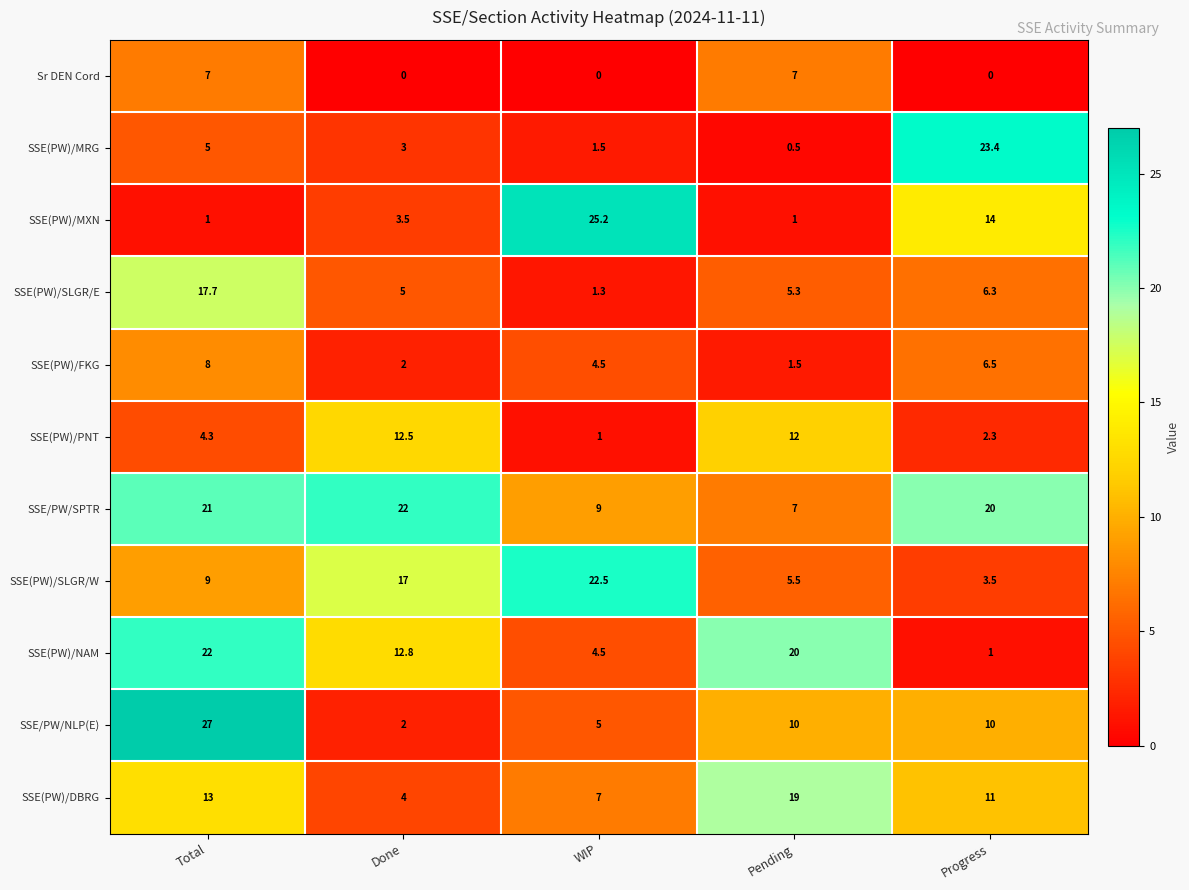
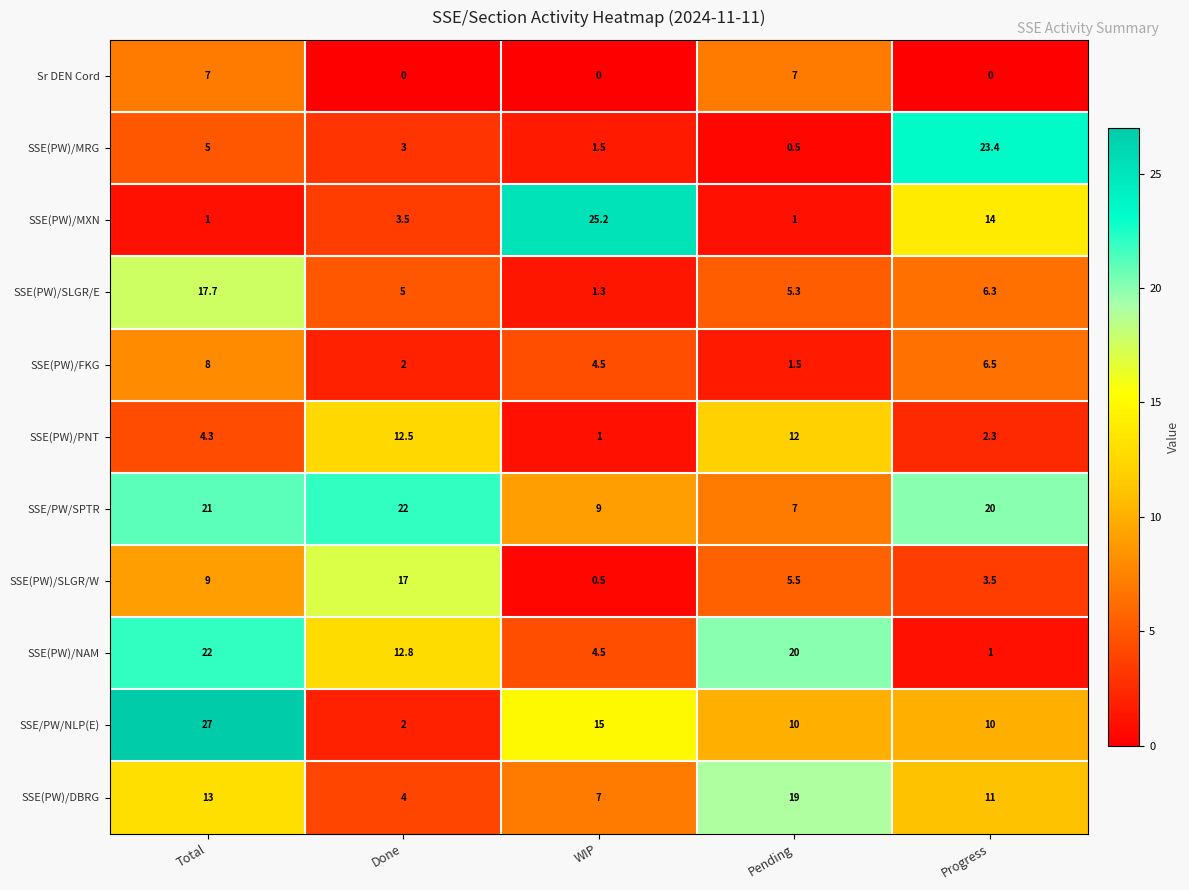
  {
    "Sr DEN Cord": {
      "Total": 7,
      "Done": 0,
      "WIP": 0,
      "Pending": 7,
      "Progress": 0
    },
    "SSE(PW)/MRG": {
      "Total": 5,
      "Done": 3,
      "WIP": 1.5,
      "Pending": 0.5,
      "Progress": 23.4
    },
    "SSE(PW)/MXN": {
      "Total": 1,
      "Done": 3.5,
      "WIP": 25.2,
      "Pending": 1,
      "Progress": 14
    },
    "SSE(PW)/SLGR/E": {
      "Total": 17.7,
      "Done": 5,
      "WIP": 1.3,
      "Pending": 5.3,
      "Progress": 6.3
    },
    "SSE(PW)/FKG": {
      "Total": 8,
      "Done": 2,
      "WIP": 4.5,
      "Pending": 1.5,
      "Progress": 6.5
    },
    "SSE(PW)/PNT": {
      "Total": 4.3,
      "Done": 12.5,
      "WIP": 1,
      "Pending": 12,
      "Progress": 2.3
    },
    "SSE/PW/SPTR": {
      "Total": 21,
      "Done": 22,
      "WIP": 9,
      "Pending": 7,
      "Progress": 20
    },
    "SSE(PW)/SLGR/W": {
      "Total": 9,
      "Done": 17,
-     "WIP": 22.5,
+     "WIP": 0.5,
      "Pending": 5.5,
      "Progress": 3.5
    },
    "SSE(PW)/NAM": {
      "Total": 22,
      "Done": 12.8,
      "WIP": 4.5,
      "Pending": 20,
      "Progress": 1
    },
    "SSE/PW/NLP(E)": {
      "Total": 27,
      "Done": 2,
-     "WIP": 5,
+     "WIP": 15,
      "Pending": 10,
      "Progress": 10
    },
    "SSE(PW)/DBRG": {
      "Total": 13,
      "Done": 4,
      "WIP": 7,
      "Pending": 19,
      "Progress": 11
    }
  }
